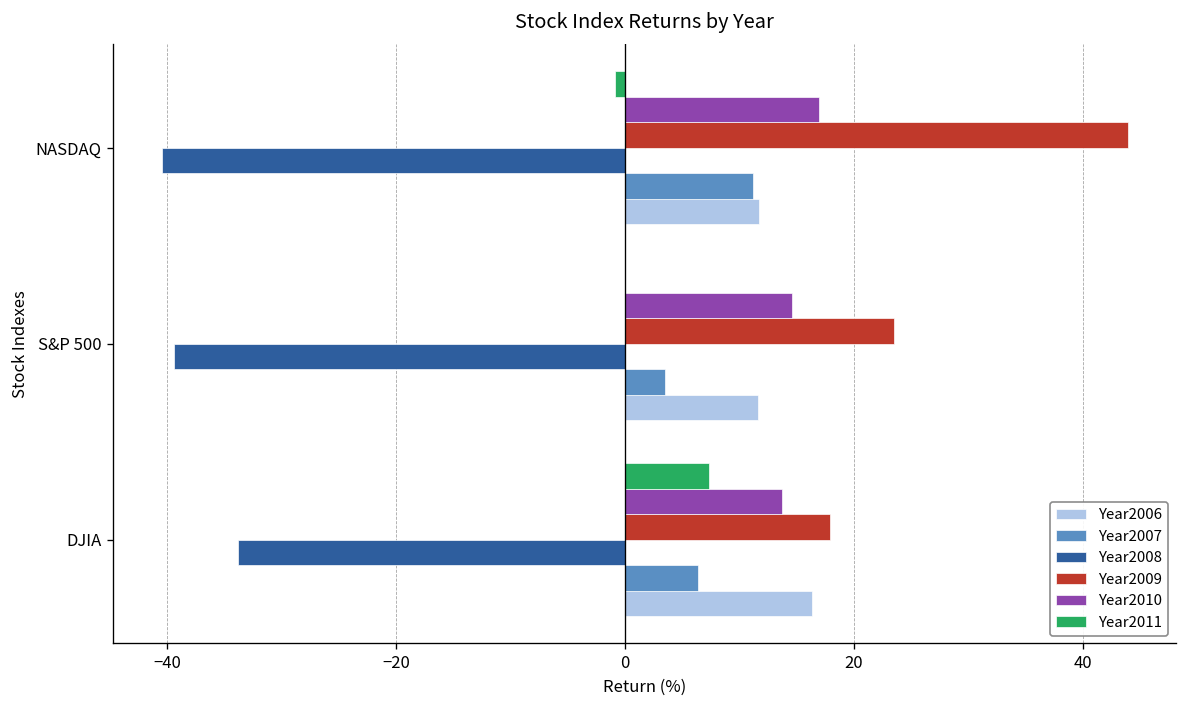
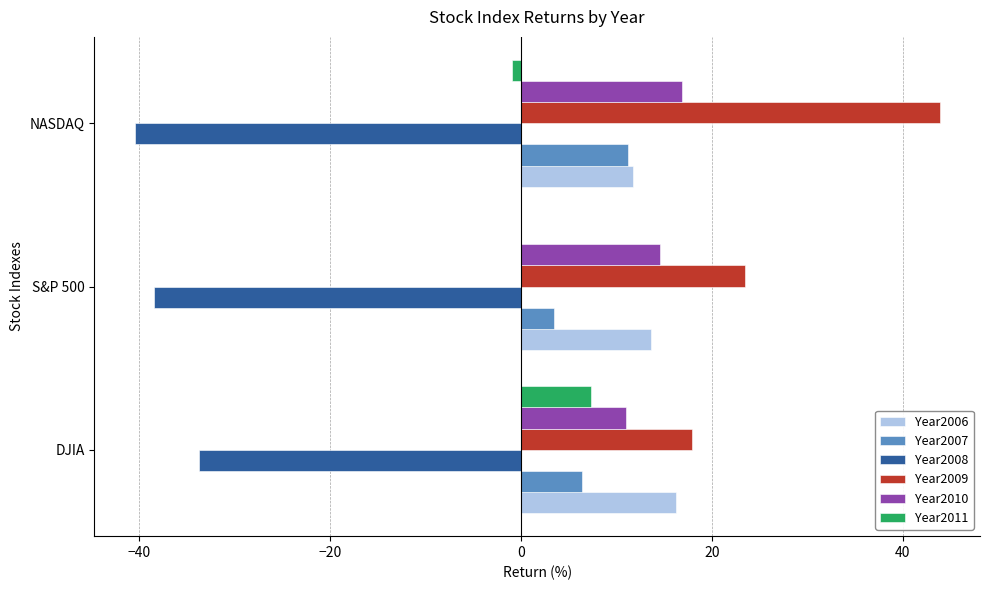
  {
    "Year2006": {
      "NASDAQ": 12,
-     "S&P 500": 12,
+     "S&P 500": 14,
      "DJIA": 16
    },
    "Year2007": {
      "NASDAQ": 11,
      "S&P 500": 4,
      "DJIA": 6
    },
    "Year2008": {
      "NASDAQ": -41,
-     "S&P 500": -39.4,
+     "S&P 500": -38.5,
      "DJIA": -34
    },
    "Year2009": {
      "NASDAQ": 44,
      "S&P 500": 24,
      "DJIA": 18
    },
    "Year2010": {
      "NASDAQ": 17,
      "S&P 500": 15,
-     "DJIA": 14
+     "DJIA": 11
    },
    "Year2011": {
      "NASDAQ": -1,
      "S&P 500": 0,
      "DJIA": 7
    }
  }
